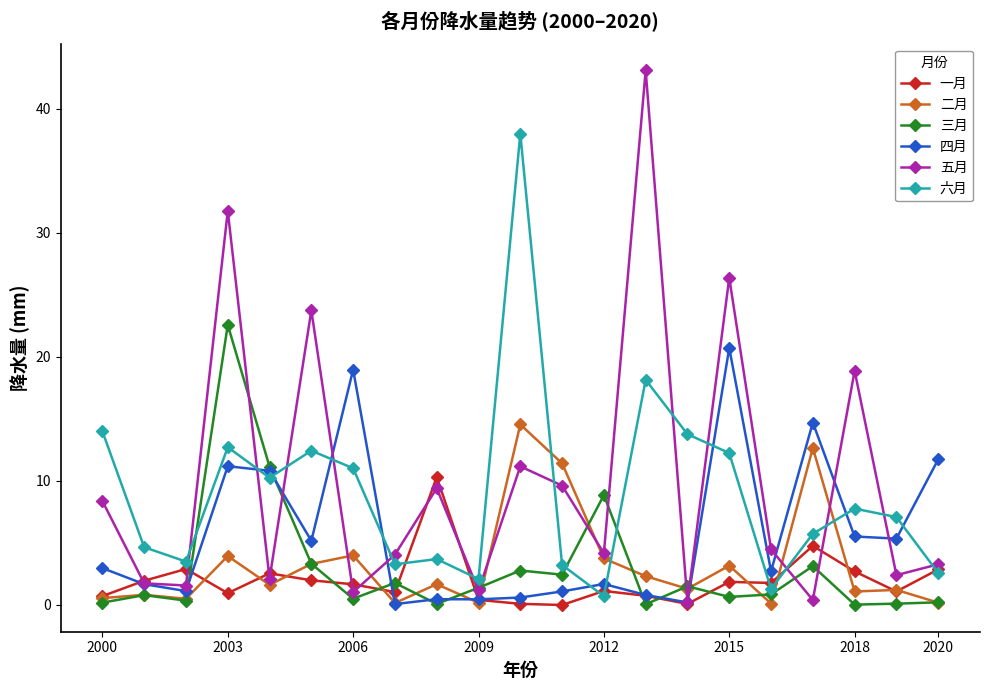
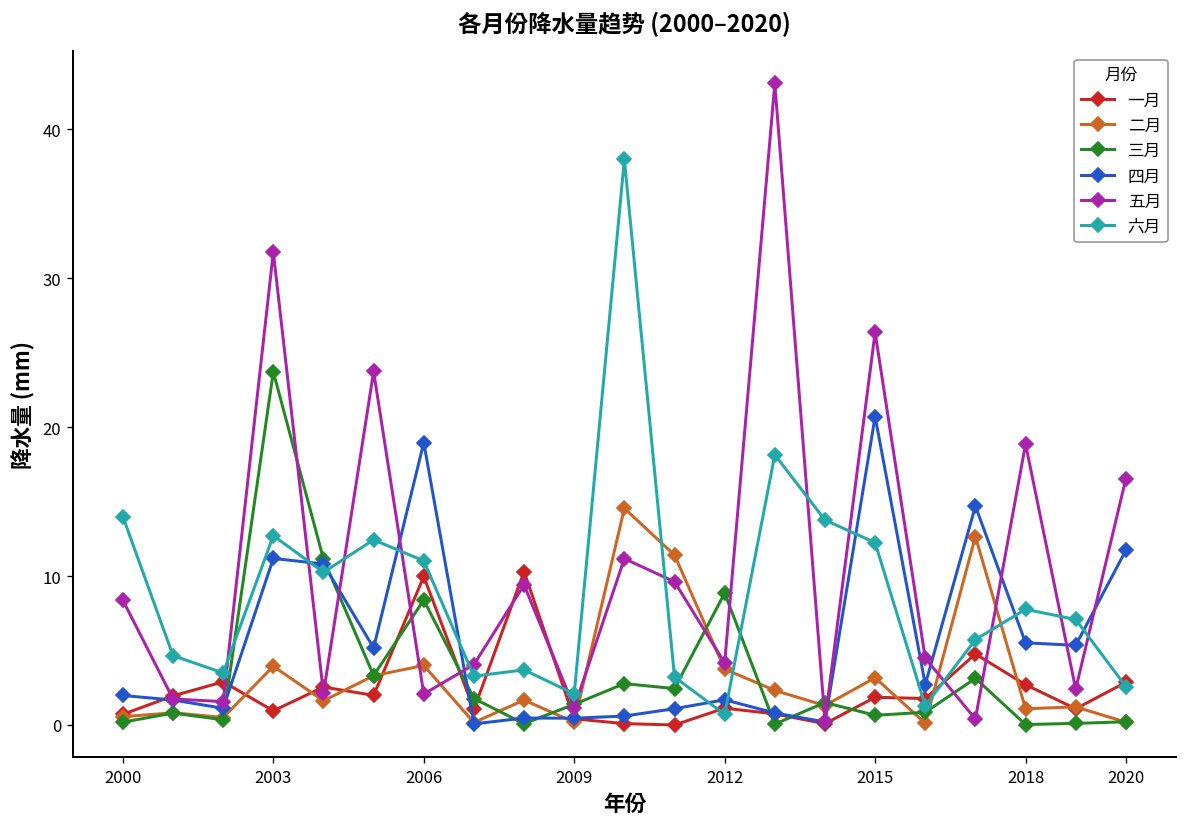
  {
    "一月": {
      "2003": 1.0,
-     "2006": 1.7,
+     "2006": 10.0,
      "2012": 1.1,
      "2015": 1.9,
      "2018": 2.7,
      "2020": 2.9
    },
    "二月": {
      "2003": 3.9,
      "2006": 4.0,
      "2009": 0.2,
      "2012": 3.7,
      "2015": 3.2,
      "2018": 1.1
    },
    "三月": {
      "2000": 0.2,
-     "2003": 22.6,
-     "2006": 0.5,
+     "2003": 23.7,
+     "2006": 8.4,
      "2009": 1.4,
      "2012": 8.9,
      "2015": 0.7,
      "2018": 0.0
    },
    "四月": {
-     "2000": 3.0,
+     "2000": 2.0,
      "2003": 11.2,
      "2006": 19.0,
      "2012": 1.7,
      "2015": 20.7,
      "2018": 5.5,
      "2020": 11.7
    },
    "五月": {
      "2000": 8.4,
      "2003": 31.8,
-     "2006": 1.0,
+     "2006": 2.1,
      "2009": 1.2,
      "2012": 4.2,
      "2015": 26.4,
      "2018": 18.9,
-     "2020": 3.3
+     "2020": 16.5
    },
    "六月": {
      "2000": 14.0,
      "2003": 12.7,
      "2006": 11.0,
      "2009": 2.1,
      "2012": 0.7,
      "2015": 12.2,
      "2018": 7.8,
      "2020": 2.6
    }
  }
